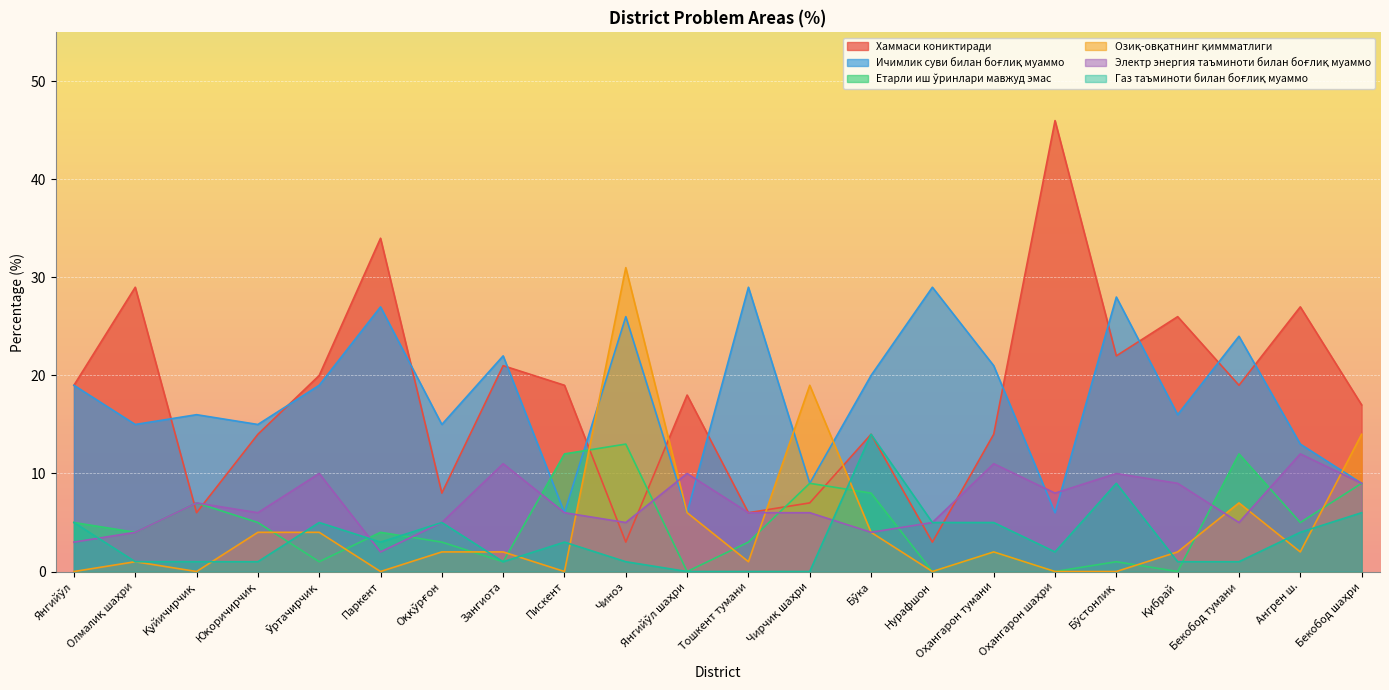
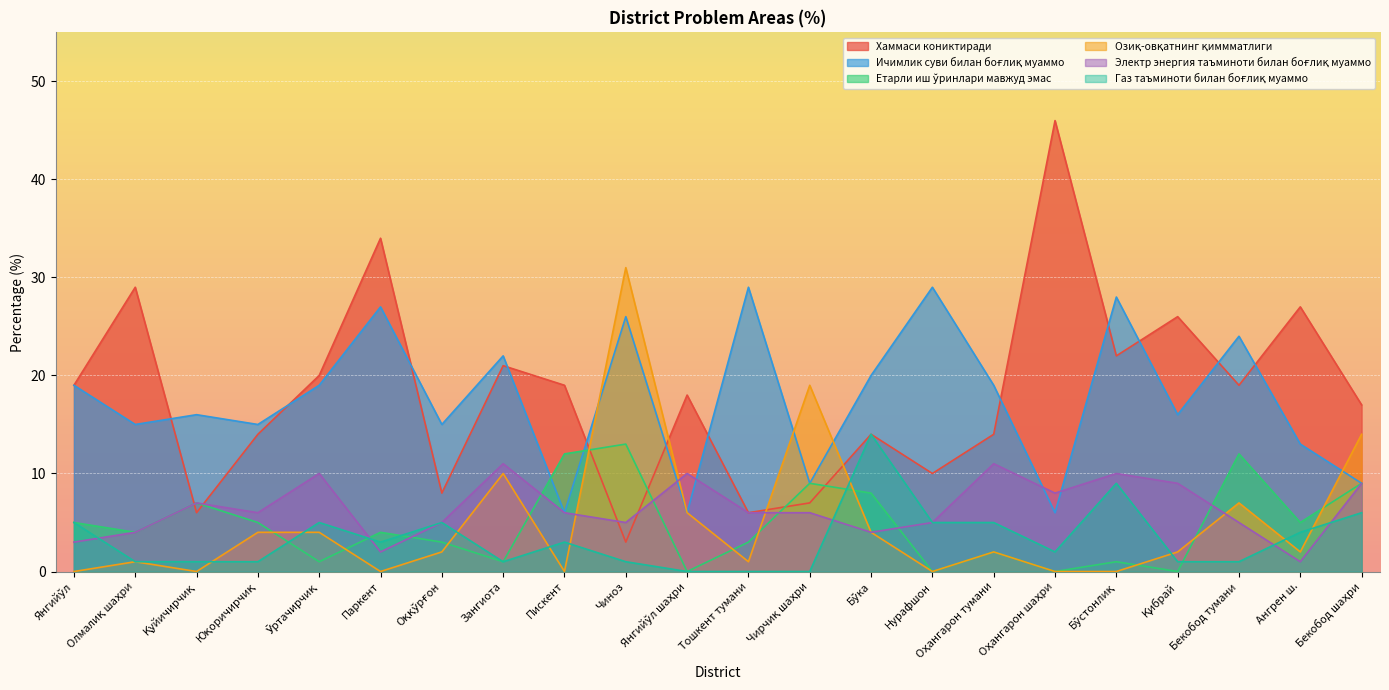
  {
    "Хаммаси кониктиради": {
      "Олмалиқ шаҳри": 29,
      "Қуйичирчиқ": 6,
      "Юқоричирчиқ": 14,
      "Ўртачирчиқ": 20,
      "Паркент": 34,
      "Оққўрғон": 8,
      "Зангиота": 21,
      "Пискент": 19,
      "Чиноз": 3,
      "Янгийўл шаҳри": 18,
      "Чирчиқ шаҳри": 7,
-     "Нурафшон": 3,
+     "Нурафшон": 10,
      "Оҳангарон тумани": 14,
      "Оҳангарон шаҳри": 46,
      "Бўстонлиқ": 22,
      "Қибрай": 26,
      "Бекобод тумани": 19,
      "Ангрен ш.": 27,
      "Бекобод шаҳри": 17
    },
    "Ичимлик суви билан боғлиқ муаммо": {
      "Олмалиқ шаҳри": 15,
      "Қуйичирчиқ": 16,
      "Юқоричирчиқ": 15,
      "Ўртачирчиқ": 19,
      "Паркент": 27,
      "Оққўрғон": 15,
      "Зангиота": 22,
      "Чиноз": 26,
      "Тошкент тумани": 29,
      "Бўка": 20,
      "Нурафшон": 29,
-     "Оҳангарон тумани": 21,
+     "Оҳангарон тумани": 19,
      "Оҳангарон шаҳри": 6,
      "Бўстонлиқ": 28,
      "Қибрай": 16,
      "Бекобод тумани": 24,
      "Ангрен ш.": 13
    },
    "Озиқ-овқатнинг қиммматлиги": {
      "Янгийўл": 0,
      "Қуйичирчиқ": 0,
      "Юқоричирчиқ": 4,
      "Ўртачирчиқ": 4,
      "Паркент": 0,
      "Оққўрғон": 2,
-     "Зангиота": 2,
+     "Зангиота": 10,
      "Пискент": 0,
      "Чиноз": 31,
      "Тошкент тумани": 1,
      "Чирчиқ шаҳри": 19,
      "Бўстонлиқ": 0,
      "Қибрай": 2,
      "Бекобод тумани": 7,
      "Ангрен ш.": 2,
      "Бекобод шаҳри": 14
    },
    "Электр энергия таъминоти билан боғлиқ муаммо": {
      "Янгийўл": 3,
      "Юқоричирчиқ": 6,
      "Ўртачирчиқ": 10,
      "Паркент": 2,
      "Зангиота": 11,
      "Чиноз": 5,
      "Янгийўл шаҳри": 10,
      "Чирчиқ шаҳри": 6,
      "Оҳангарон тумани": 11,
      "Оҳангарон шаҳри": 8,
      "Бўстонлиқ": 10,
      "Қибрай": 9,
      "Бекобод тумани": 5,
-     "Ангрен ш.": 12
+     "Ангрен ш.": 1
    }
  }
